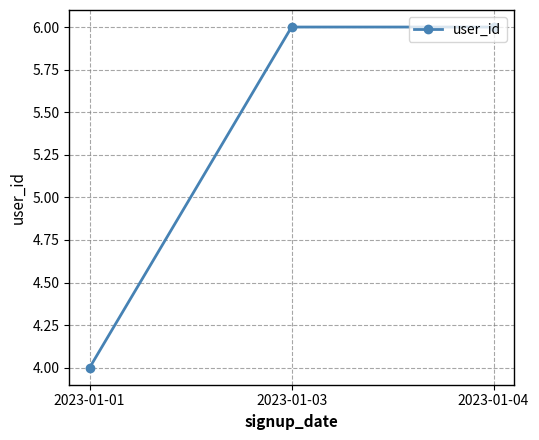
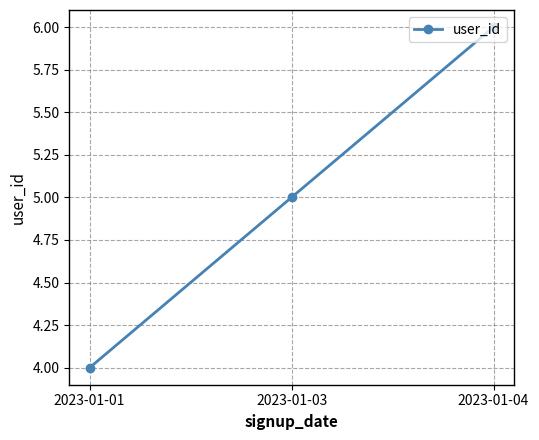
  {
    "2023-01-01": 4,
-   "2023-01-03": 6
+   "2023-01-03": 5
  }
